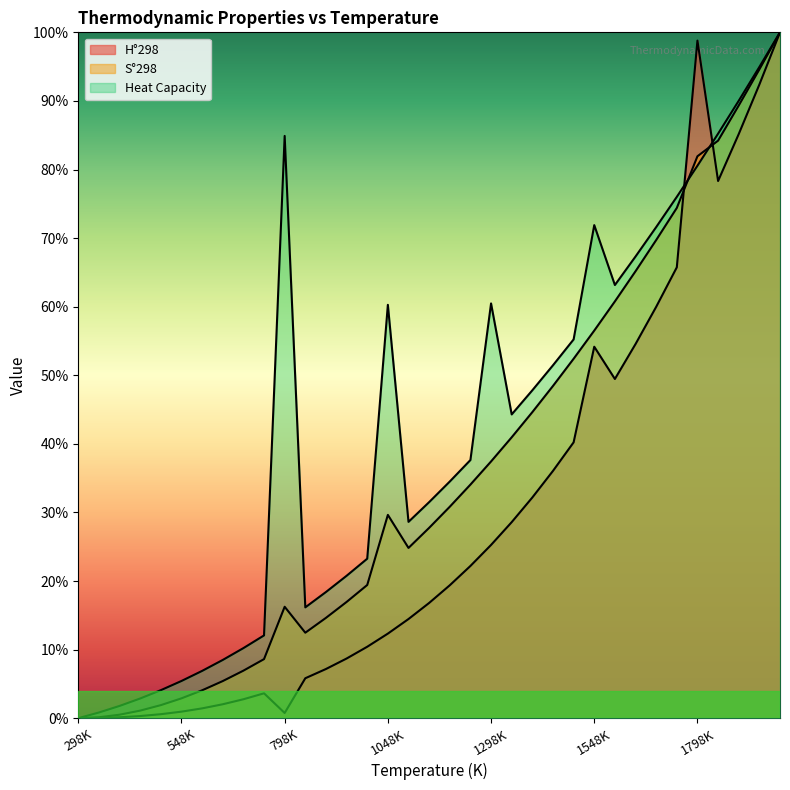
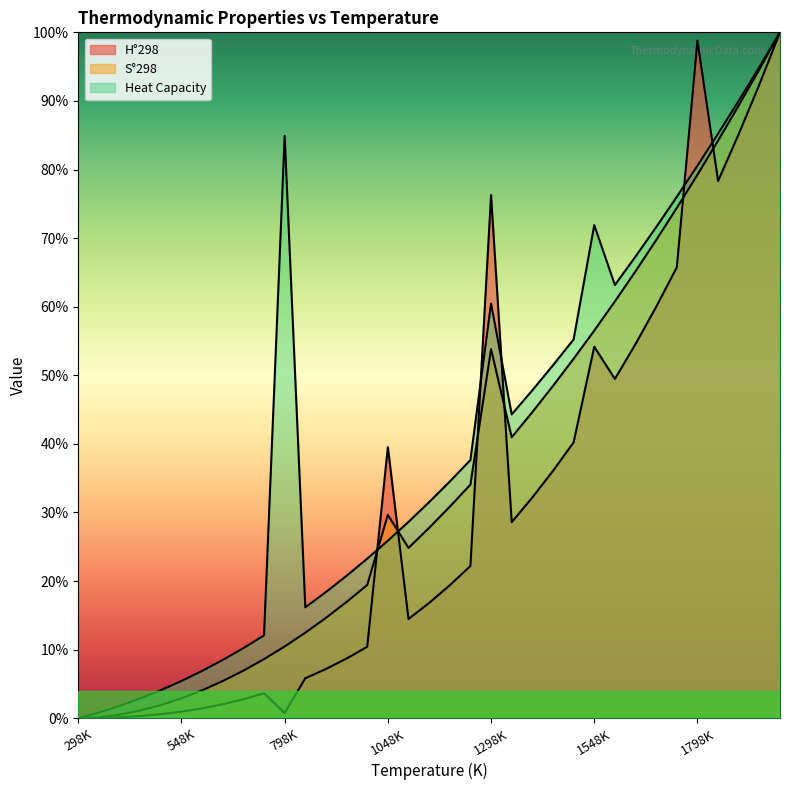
  {
    "H°298": {
-     "1048K": "12%",
-     "1298K": "25%",
+     "1048K": "40%",
+     "1298K": "76%",
      "1548K": "54%",
      "1798K": "99%"
    },
    "S°298": {
-     "798K": "16%",
+     "798K": "10%",
      "1048K": "30%",
-     "1298K": "37%",
+     "1298K": "54%",
      "1548K": "57%",
-     "1798K": "82%"
+     "1798K": "79%"
    },
    "Heat Capacity": {
      "548K": "5%",
      "798K": "85%",
-     "1048K": "60%",
+     "1048K": "26%",
      "1298K": "60%",
      "1548K": "72%",
      "1798K": "81%"
    }
  }
